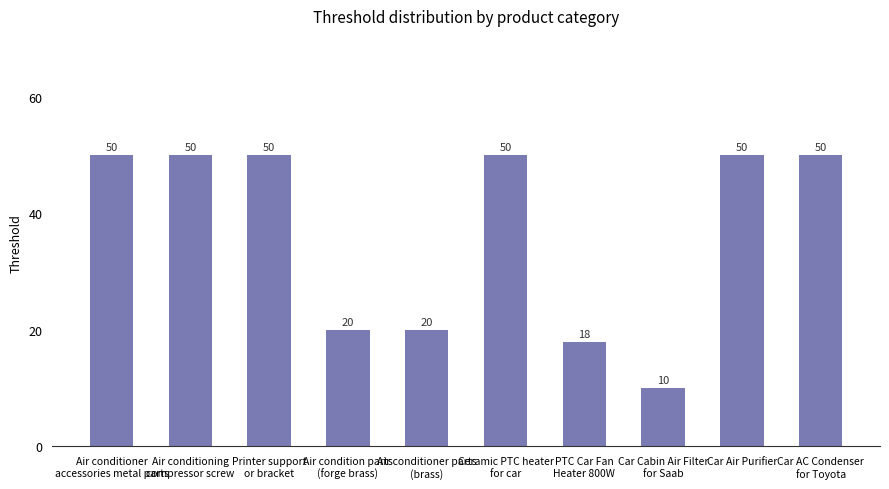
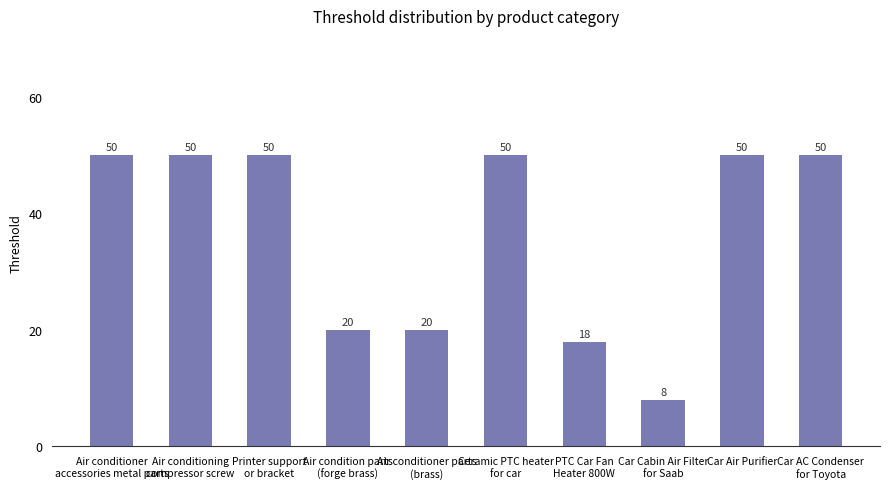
  {
    "Printer support or bracket": 50,
    "PTC Car Fan Heater 800W": 18,
-   "Car Cabin Air Filter for Saab": 10,
+   "Car Cabin Air Filter for Saab": 8,
    "Car Air Purifier": 50,
    "Car AC Condenser for Toyota": 50
  }
